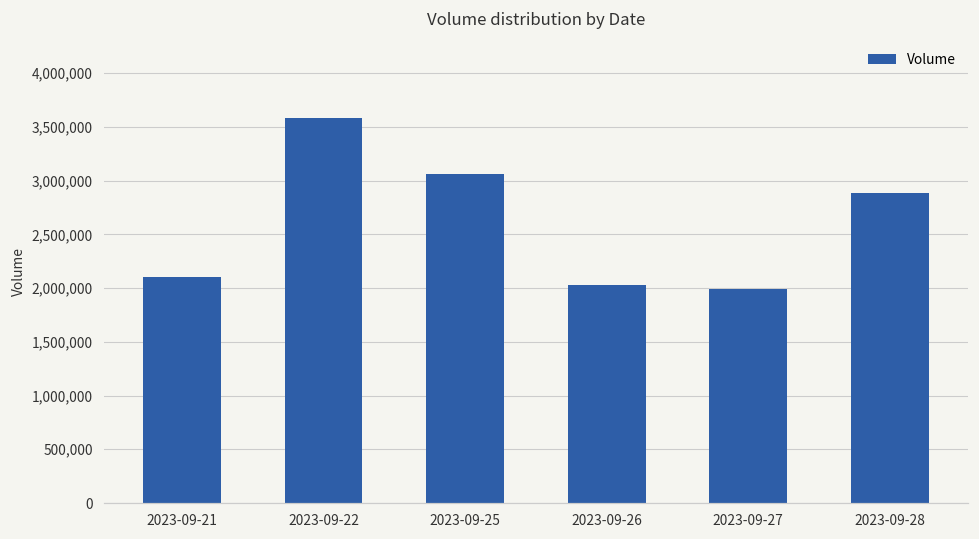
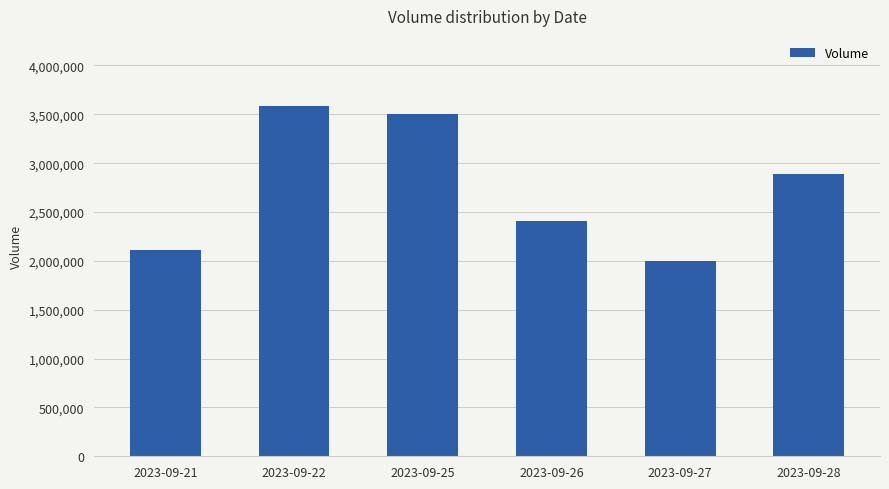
  {
    "2023-09-21": "2,100,000",
    "2023-09-22": "3,600,000",
-   "2023-09-25": "3,100,000",
-   "2023-09-26": "2,000,000",
+   "2023-09-25": "3,500,000",
+   "2023-09-26": "2,400,000",
    "2023-09-27": "2,000,000",
    "2023-09-28": "2,900,000"
  }
